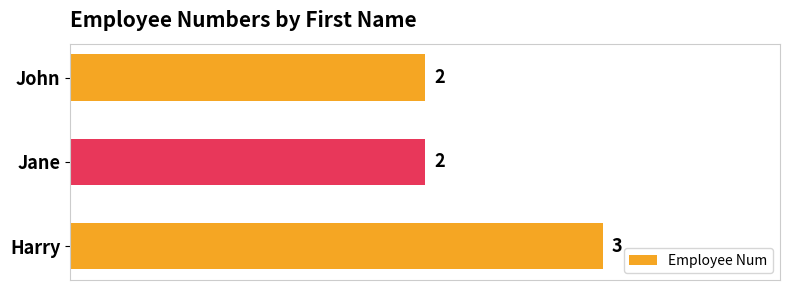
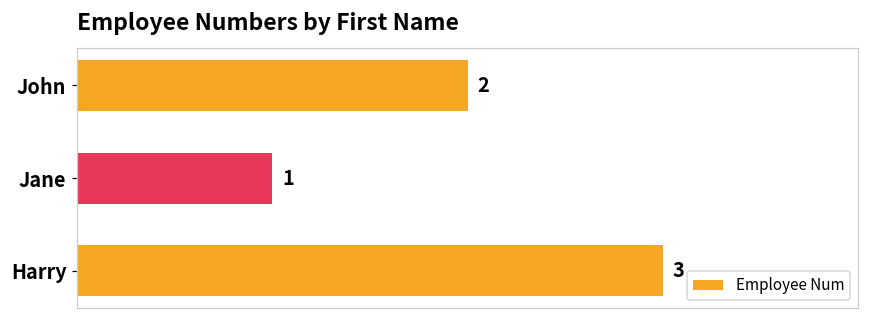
  {
    "John": 2,
-   "Jane": 2,
+   "Jane": 1,
    "Harry": 3
  }
